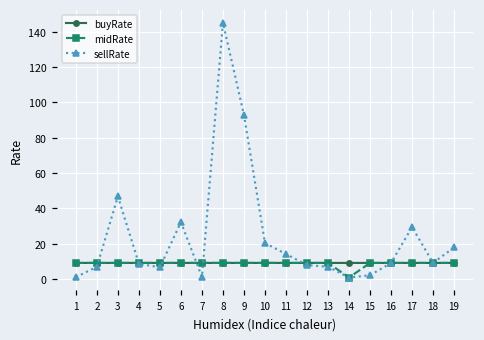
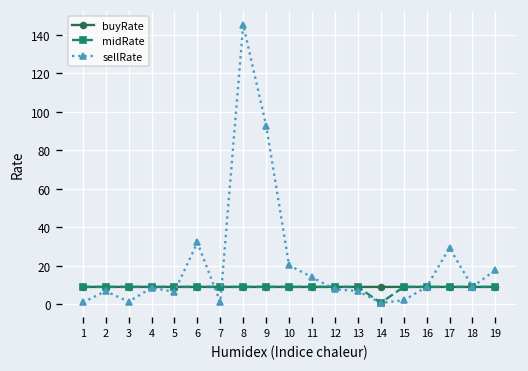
  {
    "sellRate": {
      "1": 1,
      "2": 7,
-     "3": 47,
+     "3": 1,
      "5": 7,
      "6": 32,
      "7": 1,
      "8": 145,
      "9": 93,
      "10": 20,
      "11": 14,
      "13": 7,
      "15": 2,
      "17": 29,
      "19": 18
    }
  }
